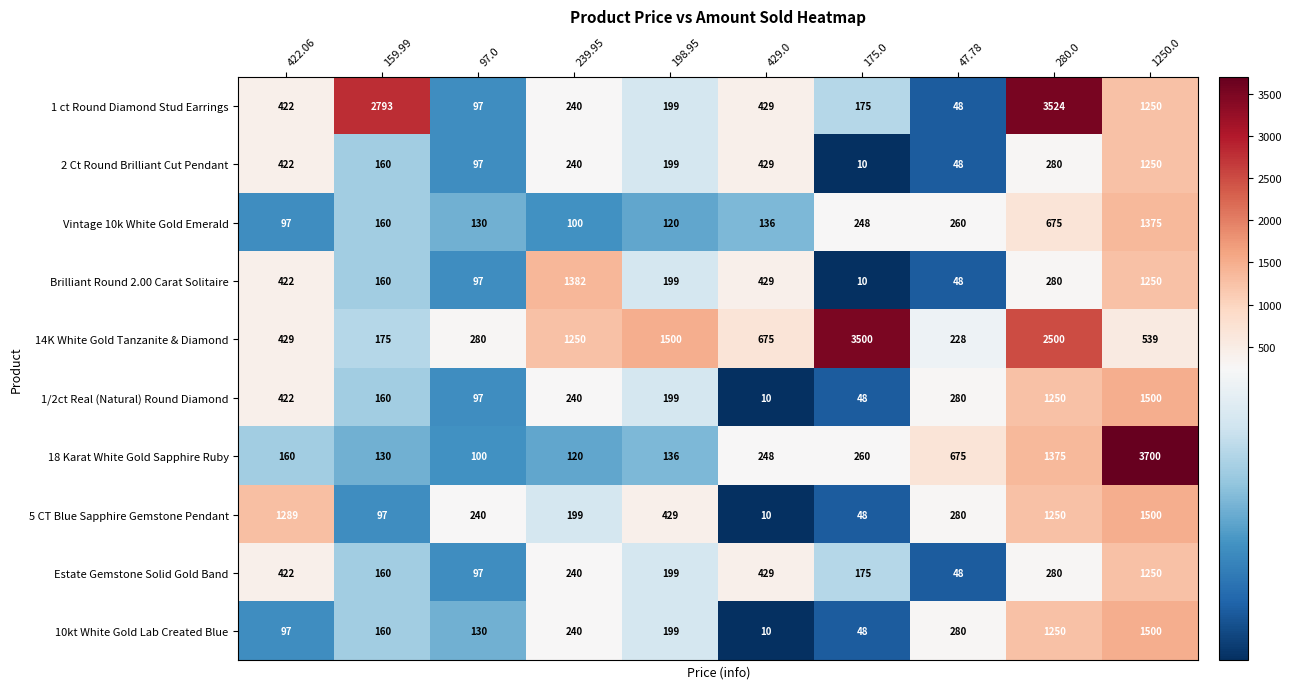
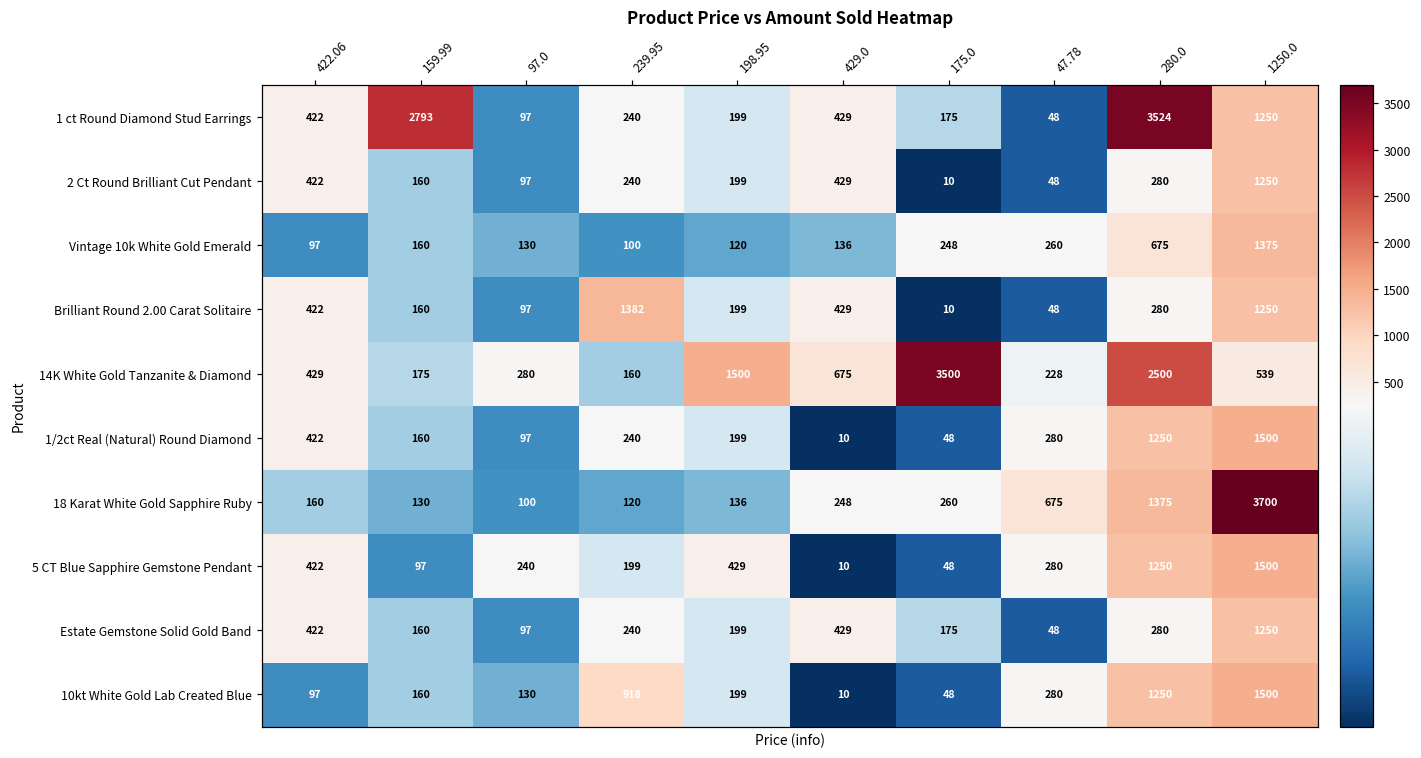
  {
    "1 ct Round Diamond Stud Earrings": {
      "422.06": 422,
      "159.99": 2793,
      "97.0": 97,
      "239.95": 240,
      "198.95": 199,
      "429.0": 429,
      "175.0": 175,
      "47.78": 48,
      "280.0": 3524,
      "1250.0": 1250
    },
    "2 Ct Round Brilliant Cut Pendant": {
      "422.06": 422,
      "159.99": 160,
      "97.0": 97,
      "239.95": 240,
      "198.95": 199,
      "429.0": 429,
      "175.0": 10,
      "47.78": 48,
      "280.0": 280,
      "1250.0": 1250
    },
    "Vintage 10k White Gold Emerald": {
      "422.06": 97,
      "159.99": 160,
      "97.0": 130,
      "239.95": 100,
      "198.95": 120,
      "429.0": 136,
      "175.0": 248,
      "47.78": 260,
      "280.0": 675,
      "1250.0": 1375
    },
    "Brilliant Round 2.00 Carat Solitaire": {
      "422.06": 422,
      "159.99": 160,
      "97.0": 97,
      "239.95": 1382,
      "198.95": 199,
      "429.0": 429,
      "175.0": 10,
      "47.78": 48,
      "280.0": 280,
      "1250.0": 1250
    },
    "14K White Gold Tanzanite & Diamond": {
      "422.06": 429,
      "159.99": 175,
      "97.0": 280,
-     "239.95": 1250,
+     "239.95": 160,
      "198.95": 1500,
      "429.0": 675,
      "175.0": 3500,
      "47.78": 228,
      "280.0": 2500,
      "1250.0": 539
    },
    "1/2ct Real (Natural) Round Diamond": {
      "422.06": 422,
      "159.99": 160,
      "97.0": 97,
      "239.95": 240,
      "198.95": 199,
      "429.0": 10,
      "175.0": 48,
      "47.78": 280,
      "280.0": 1250,
      "1250.0": 1500
    },
    "18 Karat White Gold Sapphire Ruby": {
      "422.06": 160,
      "159.99": 130,
      "97.0": 100,
      "239.95": 120,
      "198.95": 136,
      "429.0": 248,
      "175.0": 260,
      "47.78": 675,
      "280.0": 1375,
      "1250.0": 3700
    },
    "5 CT Blue Sapphire Gemstone Pendant": {
-     "422.06": 1289,
+     "422.06": 422,
      "159.99": 97,
      "97.0": 240,
      "239.95": 199,
      "198.95": 429,
      "429.0": 10,
      "175.0": 48,
      "47.78": 280,
      "280.0": 1250,
      "1250.0": 1500
    },
    "Estate Gemstone Solid Gold Band": {
      "422.06": 422,
      "159.99": 160,
      "97.0": 97,
      "239.95": 240,
      "198.95": 199,
      "429.0": 429,
      "175.0": 175,
      "47.78": 48,
      "280.0": 280,
      "1250.0": 1250
    },
    "10kt White Gold Lab Created Blue": {
      "422.06": 97,
      "159.99": 160,
      "97.0": 130,
-     "239.95": 240,
+     "239.95": 918,
      "198.95": 199,
      "429.0": 10,
      "175.0": 48,
      "47.78": 280,
      "280.0": 1250,
      "1250.0": 1500
    }
  }
